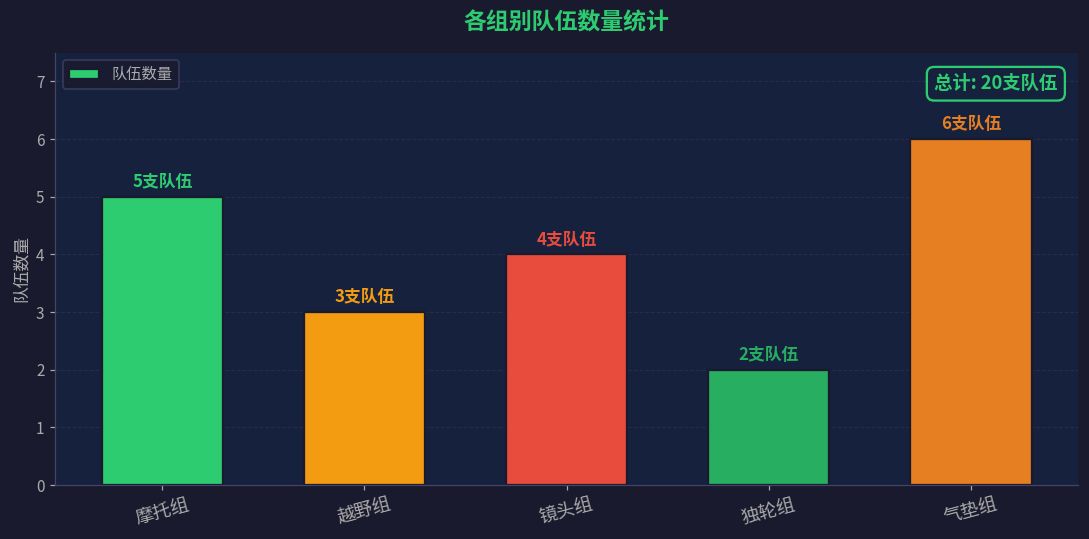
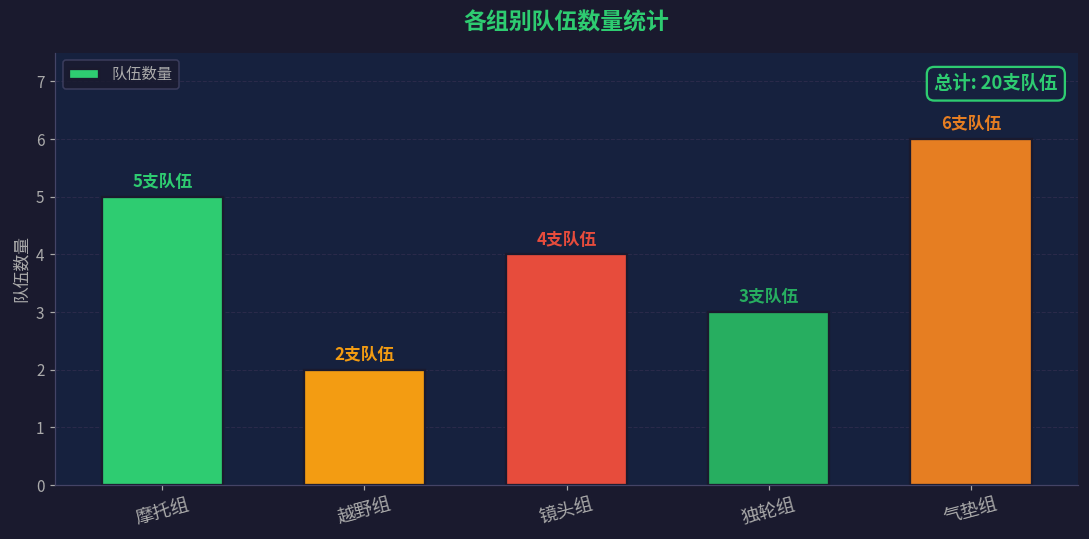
  {
    "摩托组": 5,
-   "越野组": 3,
+   "越野组": 2,
    "镜头组": 4,
-   "独轮组": 2,
+   "独轮组": 3,
    "气垫组": 6
  }
